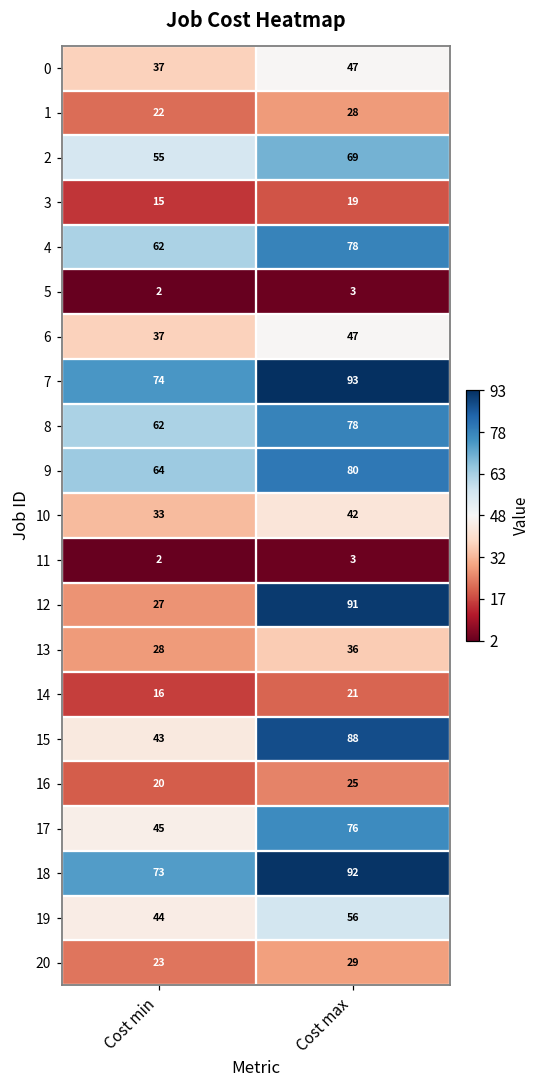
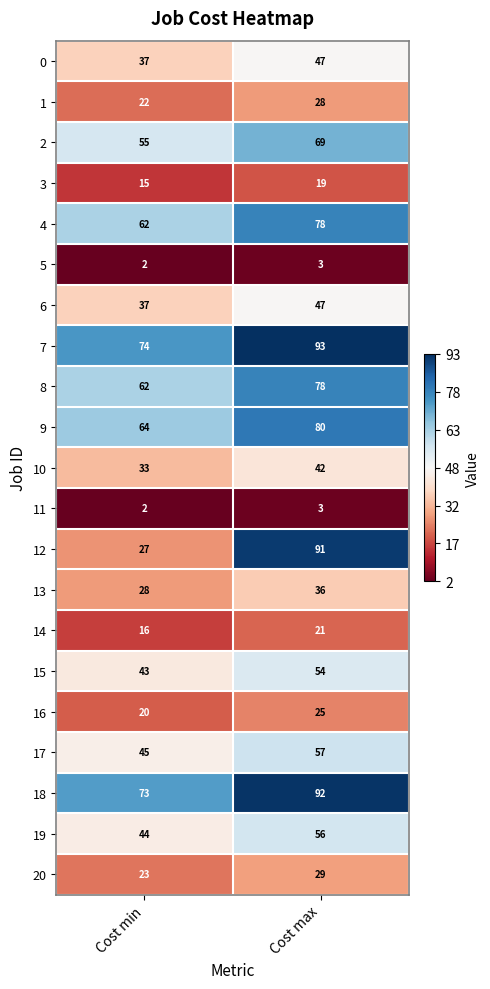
  {
    "0": {
      "Cost min": 37,
      "Cost max": 47
    },
    "1": {
      "Cost min": 22,
      "Cost max": 28
    },
    "2": {
      "Cost min": 55,
      "Cost max": 69
    },
    "3": {
      "Cost min": 15,
      "Cost max": 19
    },
    "4": {
      "Cost min": 62,
      "Cost max": 78
    },
    "5": {
      "Cost min": 2,
      "Cost max": 3
    },
    "6": {
      "Cost min": 37,
      "Cost max": 47
    },
    "7": {
      "Cost min": 74,
      "Cost max": 93
    },
    "8": {
      "Cost min": 62,
      "Cost max": 78
    },
    "9": {
      "Cost min": 64,
      "Cost max": 80
    },
    "10": {
      "Cost min": 33,
      "Cost max": 42
    },
    "11": {
      "Cost min": 2,
      "Cost max": 3
    },
    "12": {
      "Cost min": 27,
      "Cost max": 91
    },
    "13": {
      "Cost min": 28,
      "Cost max": 36
    },
    "14": {
      "Cost min": 16,
      "Cost max": 21
    },
    "15": {
      "Cost min": 43,
-     "Cost max": 88
+     "Cost max": 54
    },
    "16": {
      "Cost min": 20,
      "Cost max": 25
    },
    "17": {
      "Cost min": 45,
-     "Cost max": 76
+     "Cost max": 57
    },
    "18": {
      "Cost min": 73,
      "Cost max": 92
    },
    "19": {
      "Cost min": 44,
      "Cost max": 56
    },
    "20": {
      "Cost min": 23,
      "Cost max": 29
    }
  }
